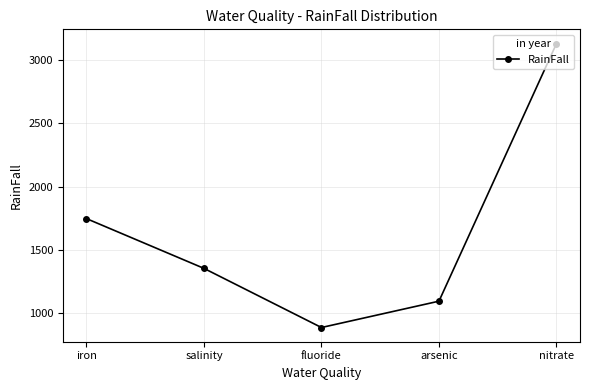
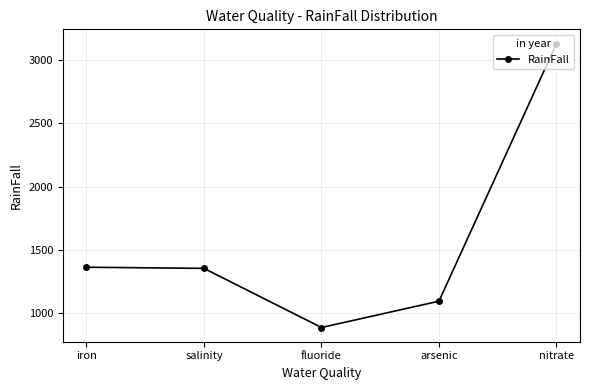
  {
-   "iron": 1750,
+   "iron": 1370,
    "salinity": 1360,
    "fluoride": 890,
    "arsenic": 1100
  }
